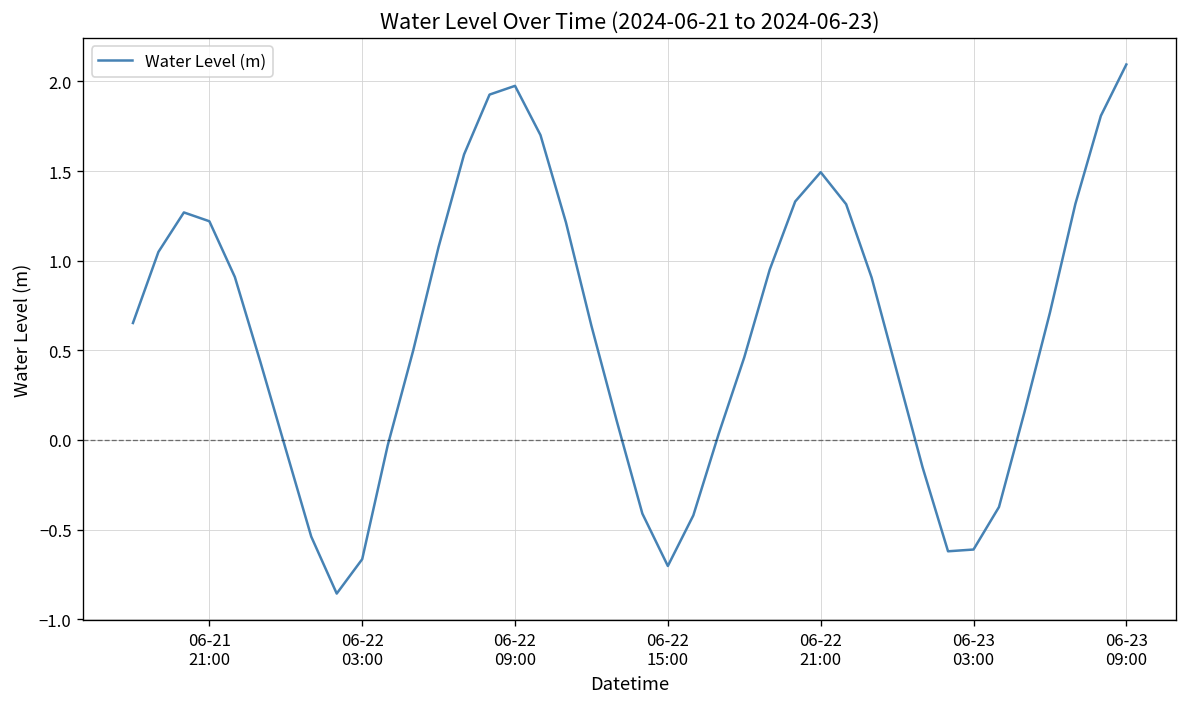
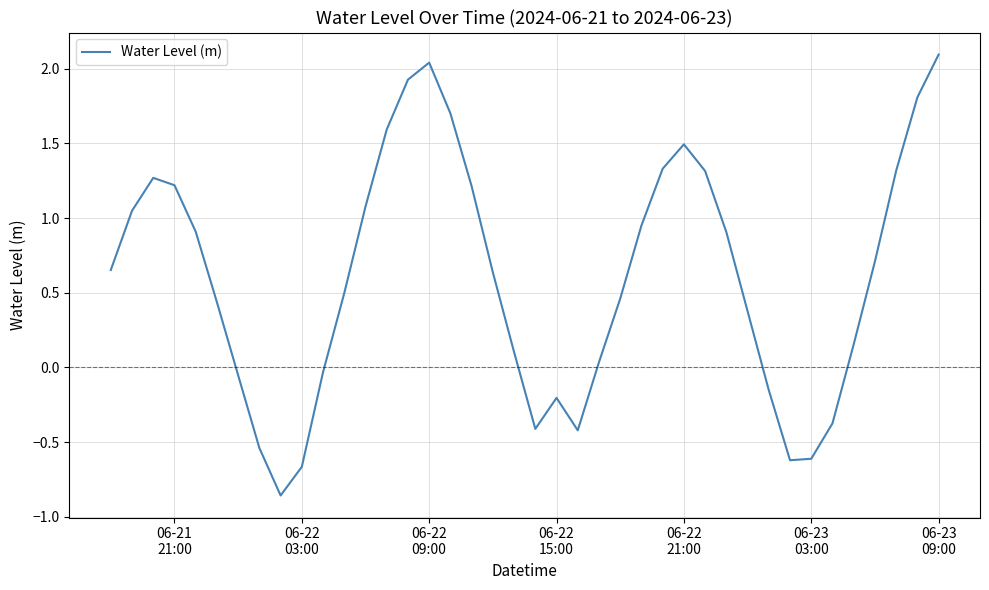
  {
    "06-21 21:00": 1.22,
    "06-22 03:00": -0.67,
-   "06-22 09:00": 1.98,
-   "06-22 15:00": -0.70,
+   "06-22 09:00": 2.04,
+   "06-22 15:00": -0.20,
    "06-22 21:00": 1.49,
    "06-23 03:00": -0.61,
    "06-23 09:00": 2.09
  }
